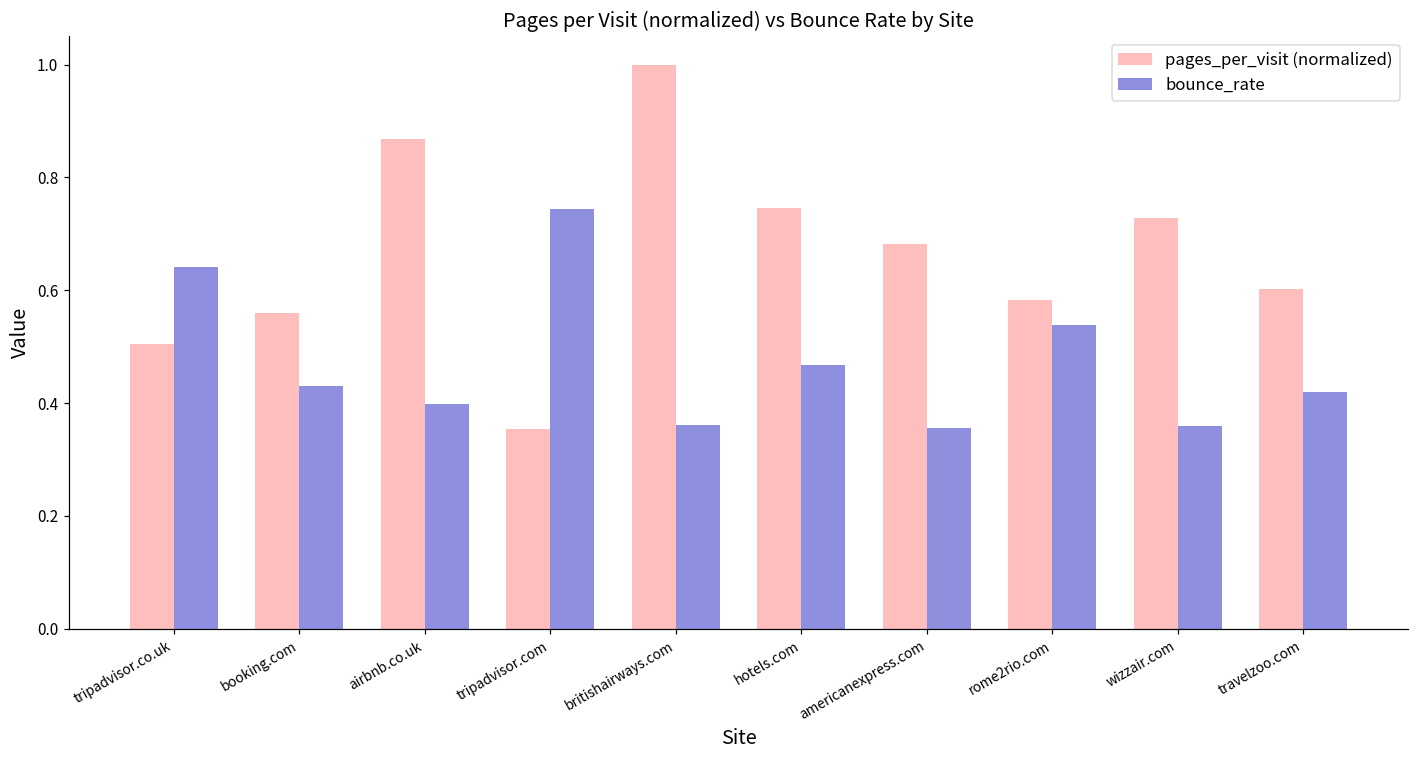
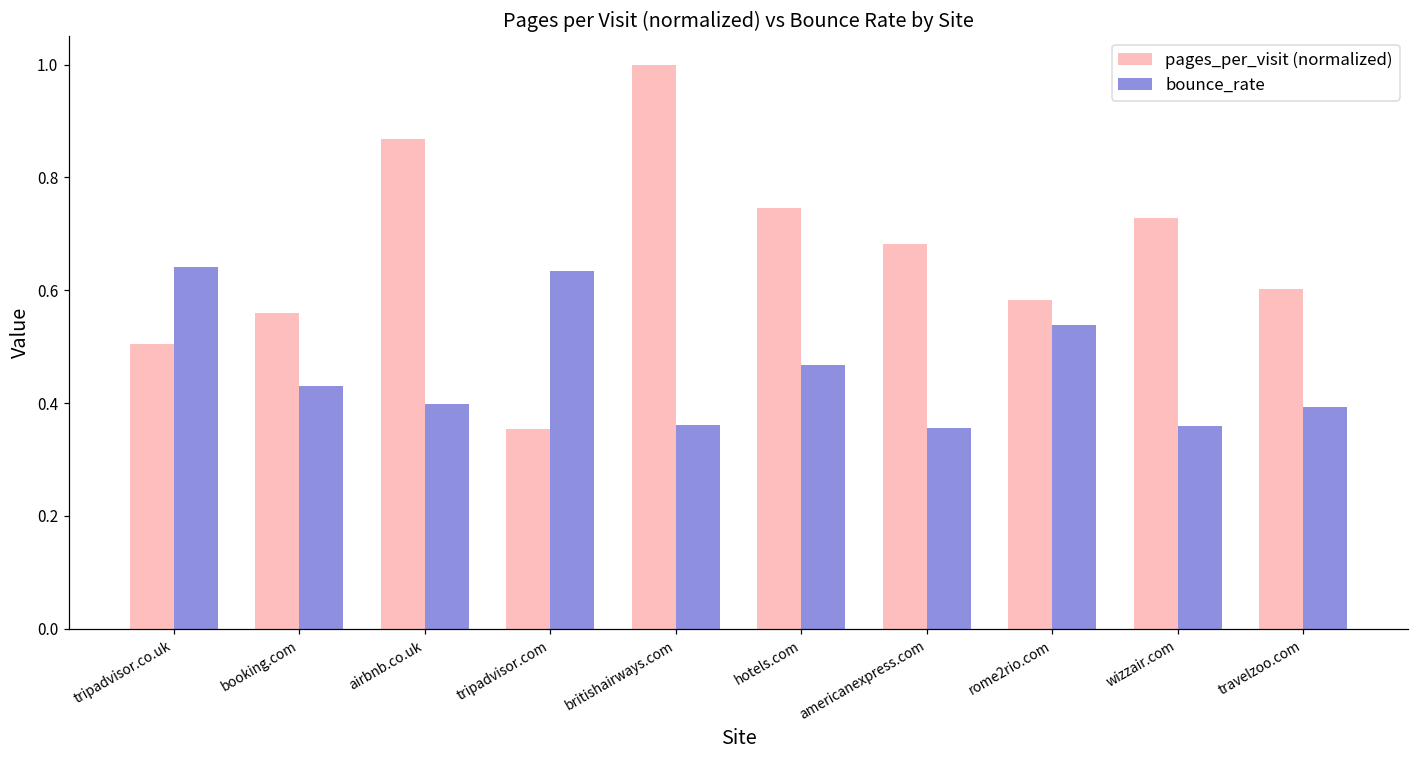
  {
    "pages_per_visit (normalized)": {
      "tripadvisor.co.uk": 0.51,
      "booking.com": 0.56,
      "airbnb.co.uk": 0.87,
      "tripadvisor.com": 0.35,
      "britishairways.com": 1.00,
      "hotels.com": 0.75,
      "americanexpress.com": 0.68,
      "rome2rio.com": 0.58,
      "wizzair.com": 0.73,
      "travelzoo.com": 0.60
    },
    "bounce_rate": {
      "tripadvisor.co.uk": 0.64,
      "booking.com": 0.43,
      "airbnb.co.uk": 0.40,
-     "tripadvisor.com": 0.74,
+     "tripadvisor.com": 0.63,
      "britishairways.com": 0.36,
      "hotels.com": 0.47,
      "americanexpress.com": 0.36,
      "rome2rio.com": 0.54,
      "wizzair.com": 0.36,
-     "travelzoo.com": 0.42
+     "travelzoo.com": 0.39
    }
  }
